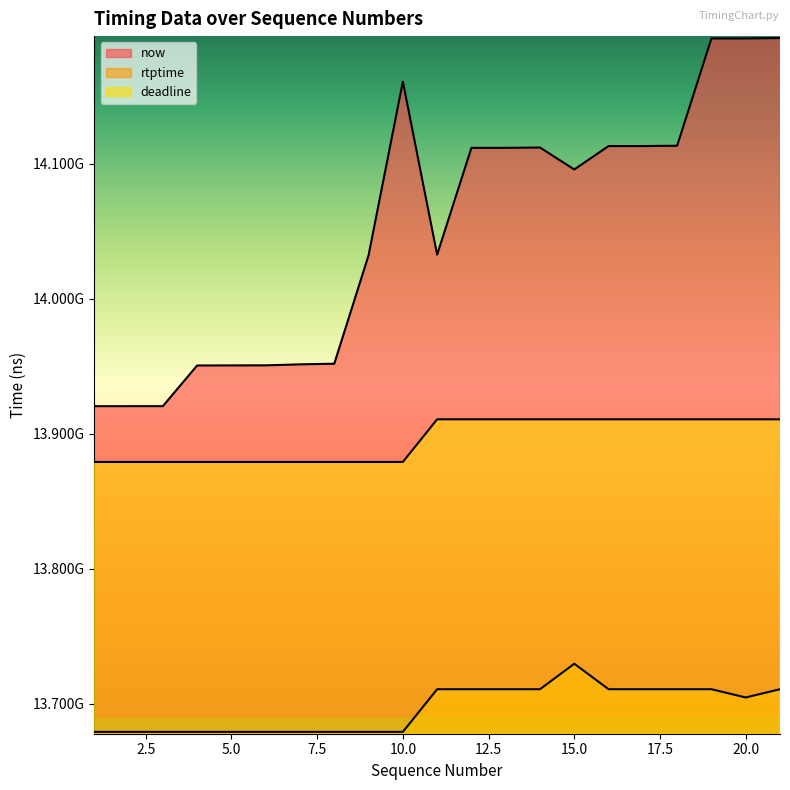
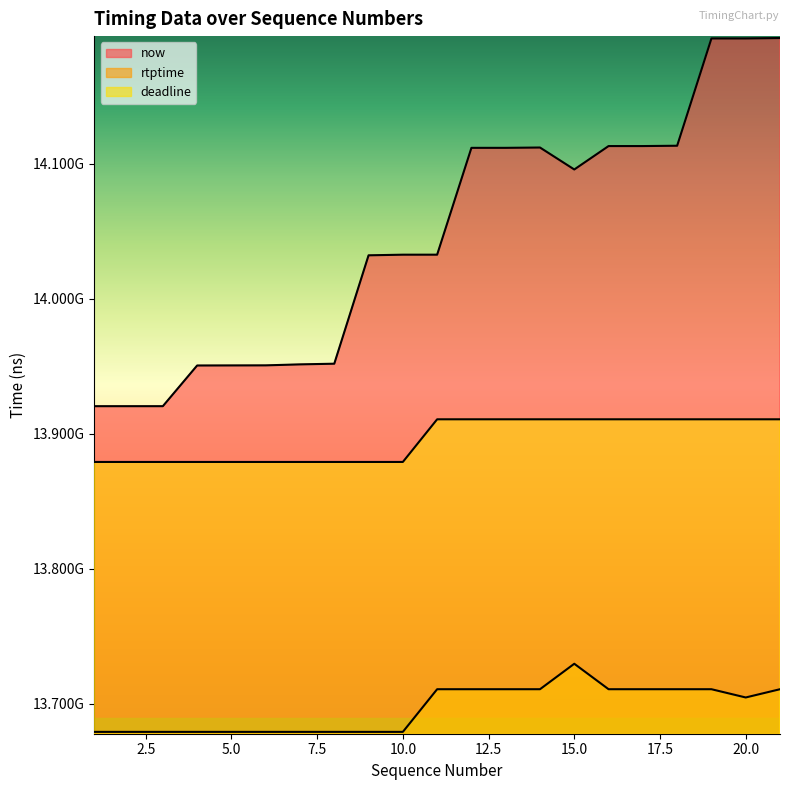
  {
    "now": {
-     "10.0": 14161000000,
+     "10.0": 14033000000,
      "15.0": 14096000000,
      "20.0": 14193000000
    },
    "rtptime": {
      "15.0": 13730000000,
      "20.0": 13705000000
    },
    "deadline": {
      "10.0": 13879000000,
      "15.0": 13911000000,
      "20.0": 13911000000
    }
  }
